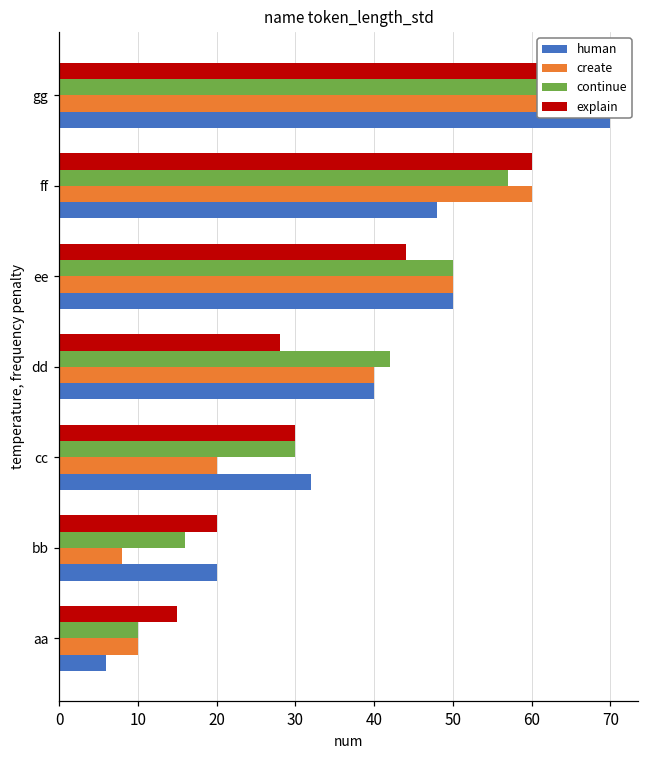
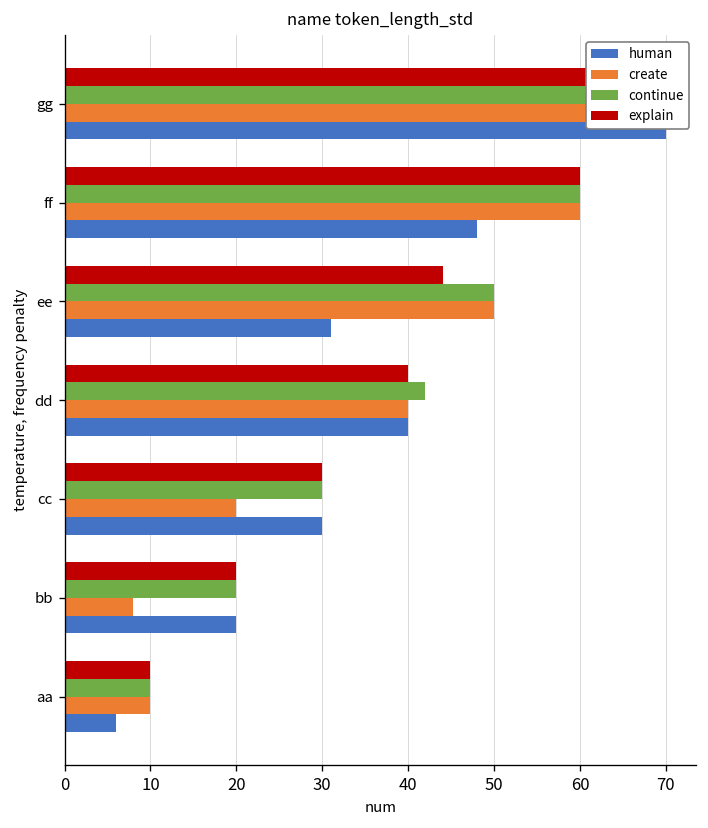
  {
    "human": {
      "gg": 70,
      "ff": 48,
-     "ee": 50,
+     "ee": 31,
      "dd": 40,
-     "cc": 32,
+     "cc": 30,
      "bb": 20,
      "aa": 6
    },
    "create": {
      "ff": 60,
      "ee": 50,
      "dd": 40,
      "cc": 20,
      "bb": 8,
      "aa": 10
    },
    "continue": {
-     "ff": 57,
+     "ff": 60,
      "ee": 50,
      "dd": 42,
      "cc": 30,
-     "bb": 16,
+     "bb": 20,
      "aa": 10
    },
    "explain": {
      "ff": 60,
      "ee": 44,
-     "dd": 28,
+     "dd": 40,
      "cc": 30,
      "bb": 20,
-     "aa": 15
+     "aa": 10
    }
  }
